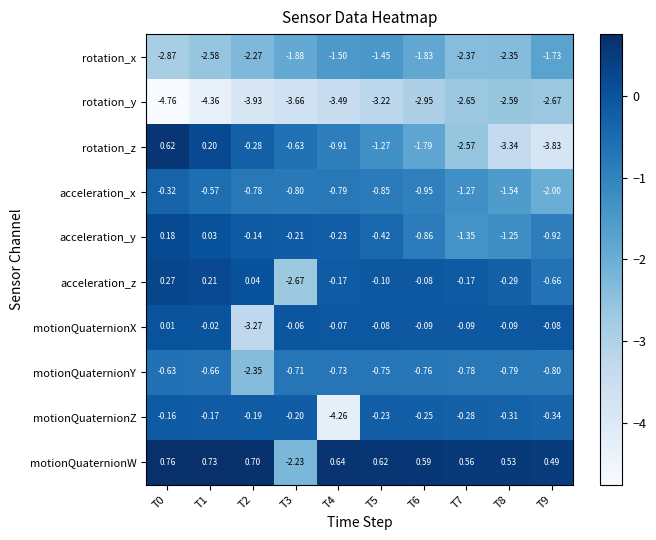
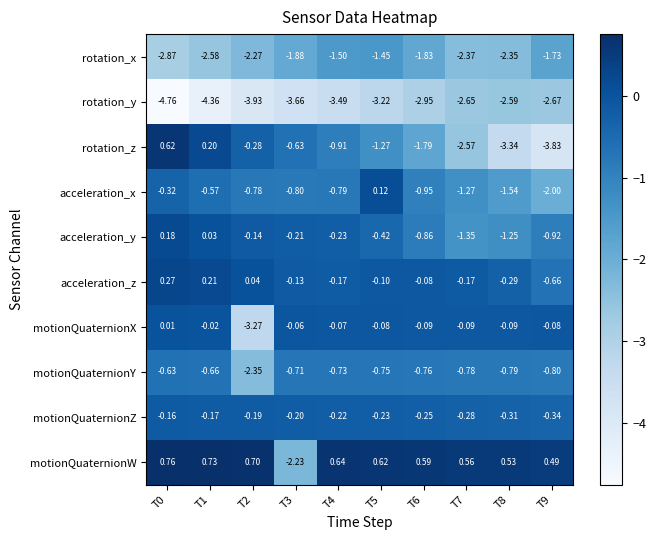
  {
    "rotation_x": {
      "T0": -2.87,
      "T1": -2.58,
      "T2": -2.27,
      "T3": -1.88,
      "T4": -1.50,
      "T5": -1.45,
      "T6": -1.83,
      "T7": -2.37,
      "T8": -2.35,
      "T9": -1.73
    },
    "rotation_y": {
      "T0": -4.76,
      "T1": -4.36,
      "T2": -3.93,
      "T3": -3.66,
      "T4": -3.49,
      "T5": -3.22,
      "T6": -2.95,
      "T7": -2.65,
      "T8": -2.59,
      "T9": -2.67
    },
    "rotation_z": {
      "T0": 0.62,
      "T1": 0.20,
      "T2": -0.28,
      "T3": -0.63,
      "T4": -0.91,
      "T5": -1.27,
      "T6": -1.79,
      "T7": -2.57,
      "T8": -3.34,
      "T9": -3.83
    },
    "acceleration_x": {
      "T0": -0.32,
      "T1": -0.57,
      "T2": -0.78,
      "T3": -0.80,
      "T4": -0.79,
-     "T5": -0.85,
+     "T5": 0.12,
      "T6": -0.95,
      "T7": -1.27,
      "T8": -1.54,
      "T9": -2.00
    },
    "acceleration_y": {
      "T0": 0.18,
      "T1": 0.03,
      "T2": -0.14,
      "T3": -0.21,
      "T4": -0.23,
      "T5": -0.42,
      "T6": -0.86,
      "T7": -1.35,
      "T8": -1.25,
      "T9": -0.92
    },
    "acceleration_z": {
      "T0": 0.27,
      "T1": 0.21,
      "T2": 0.04,
-     "T3": -2.67,
+     "T3": -0.13,
      "T4": -0.17,
      "T5": -0.10,
      "T6": -0.08,
      "T7": -0.17,
      "T8": -0.29,
      "T9": -0.66
    },
    "motionQuaternionX": {
      "T0": 0.01,
      "T1": -0.02,
      "T2": -3.27,
      "T3": -0.06,
      "T4": -0.07,
      "T5": -0.08,
      "T6": -0.09,
      "T7": -0.09,
      "T8": -0.09,
      "T9": -0.08
    },
    "motionQuaternionY": {
      "T0": -0.63,
      "T1": -0.66,
      "T2": -2.35,
      "T3": -0.71,
      "T4": -0.73,
      "T5": -0.75,
      "T6": -0.76,
      "T7": -0.78,
      "T8": -0.79,
      "T9": -0.80
    },
    "motionQuaternionZ": {
      "T0": -0.16,
      "T1": -0.17,
      "T2": -0.19,
      "T3": -0.20,
-     "T4": -4.26,
+     "T4": -0.22,
      "T5": -0.23,
      "T6": -0.25,
      "T7": -0.28,
      "T8": -0.31,
      "T9": -0.34
    },
    "motionQuaternionW": {
      "T0": 0.76,
      "T1": 0.73,
      "T2": 0.70,
      "T3": -2.23,
      "T4": 0.64,
      "T5": 0.62,
      "T6": 0.59,
      "T7": 0.56,
      "T8": 0.53,
      "T9": 0.49
    }
  }
